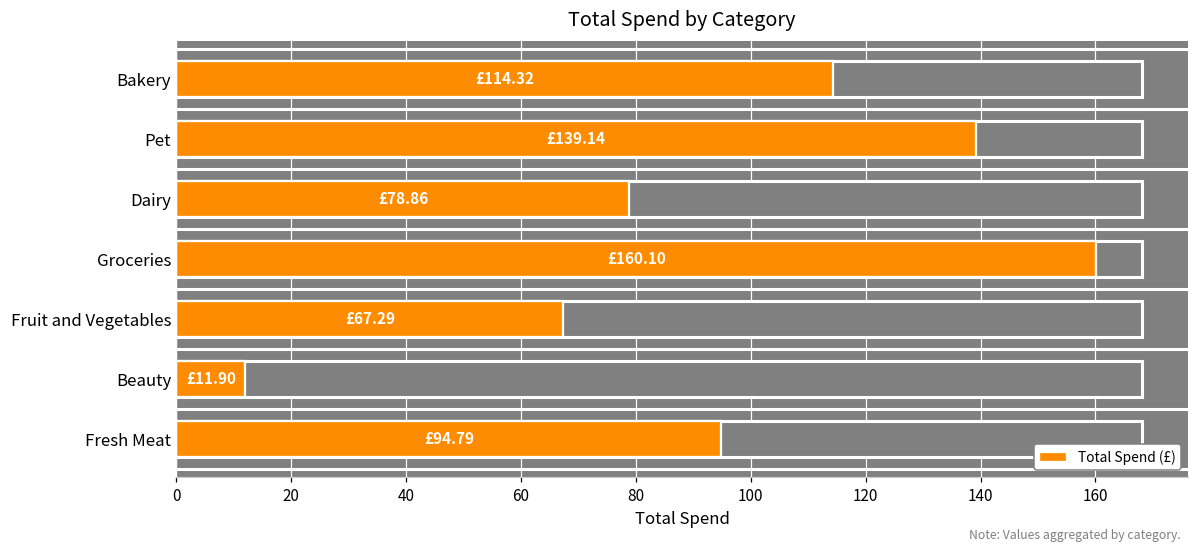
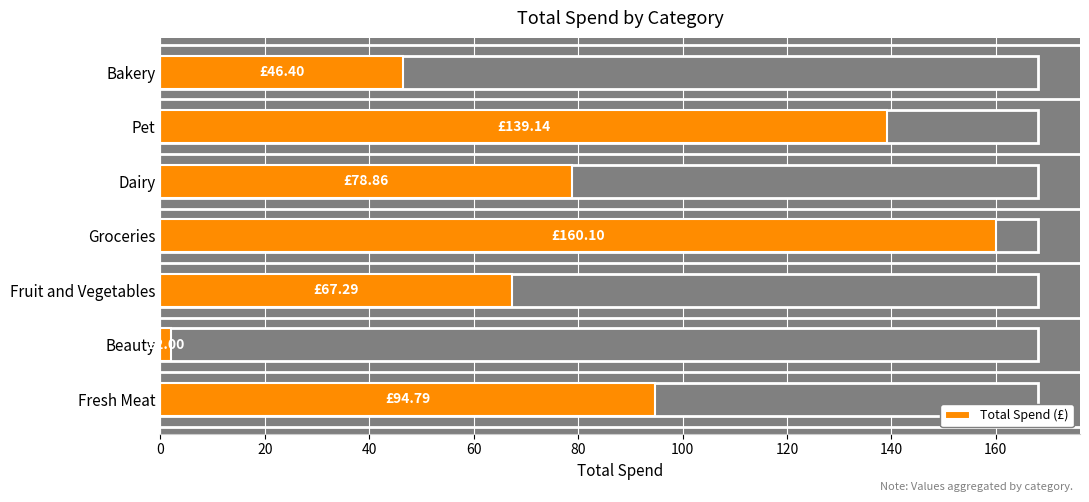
  {
    "Total Spend (£)": {
-     "Bakery": "£114.32",
-     "Beauty": "£11.90"
+     "Bakery": "£46.40",
+     "Beauty": "£2.00"
    }
  }
